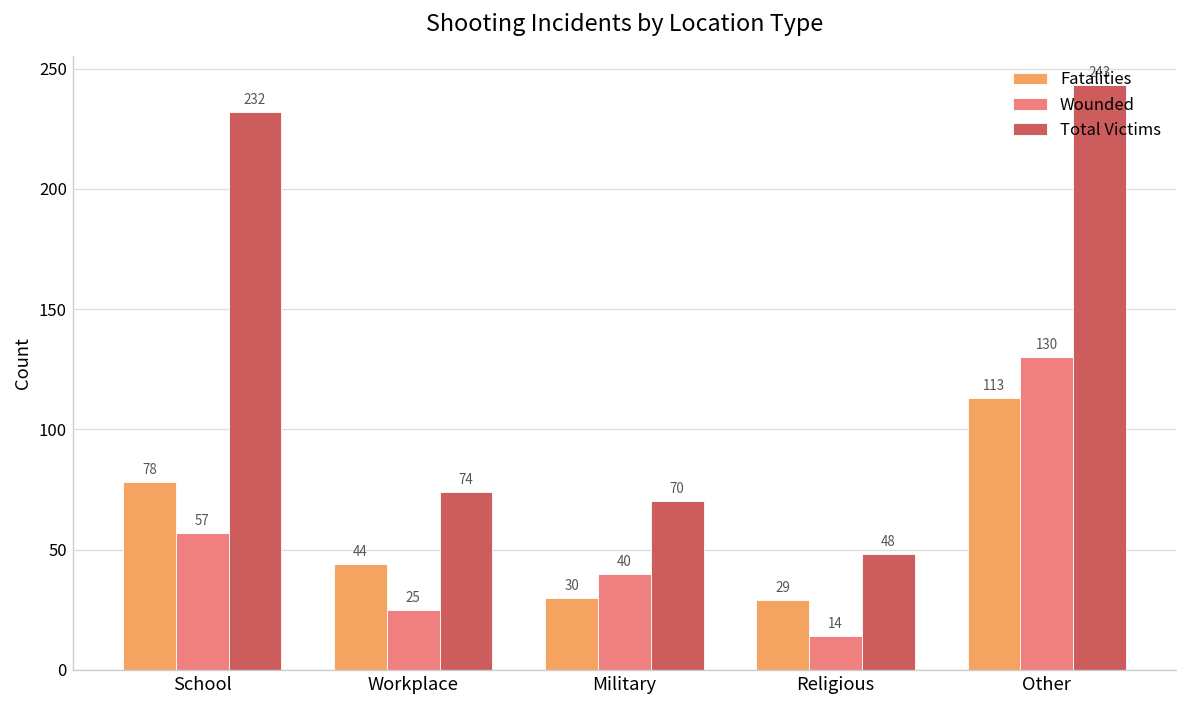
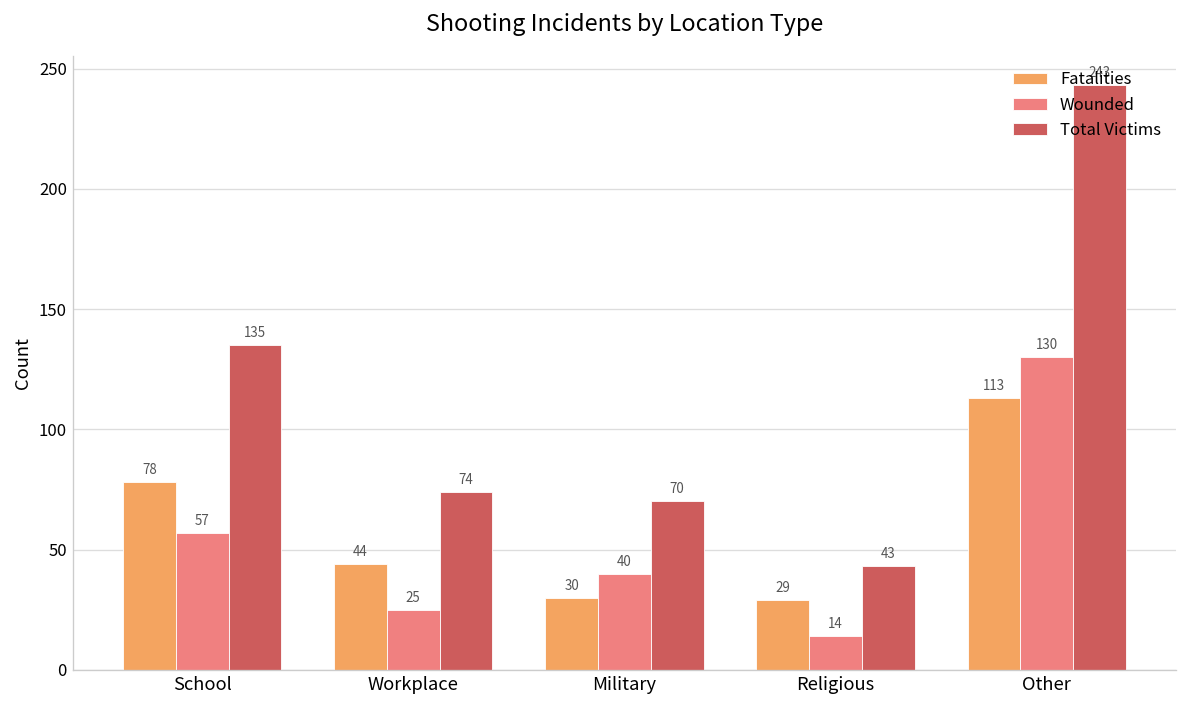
  {
    "Total Victims": {
-     "School": 232,
+     "School": 135,
      "Workplace": 74,
      "Military": 70,
-     "Religious": 48,
+     "Religious": 43,
      "Other": 243
    }
  }
